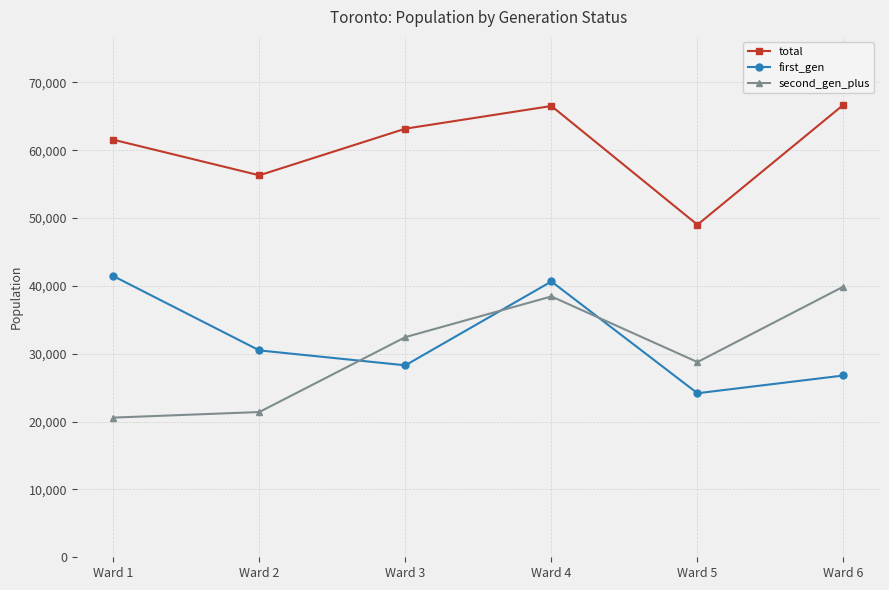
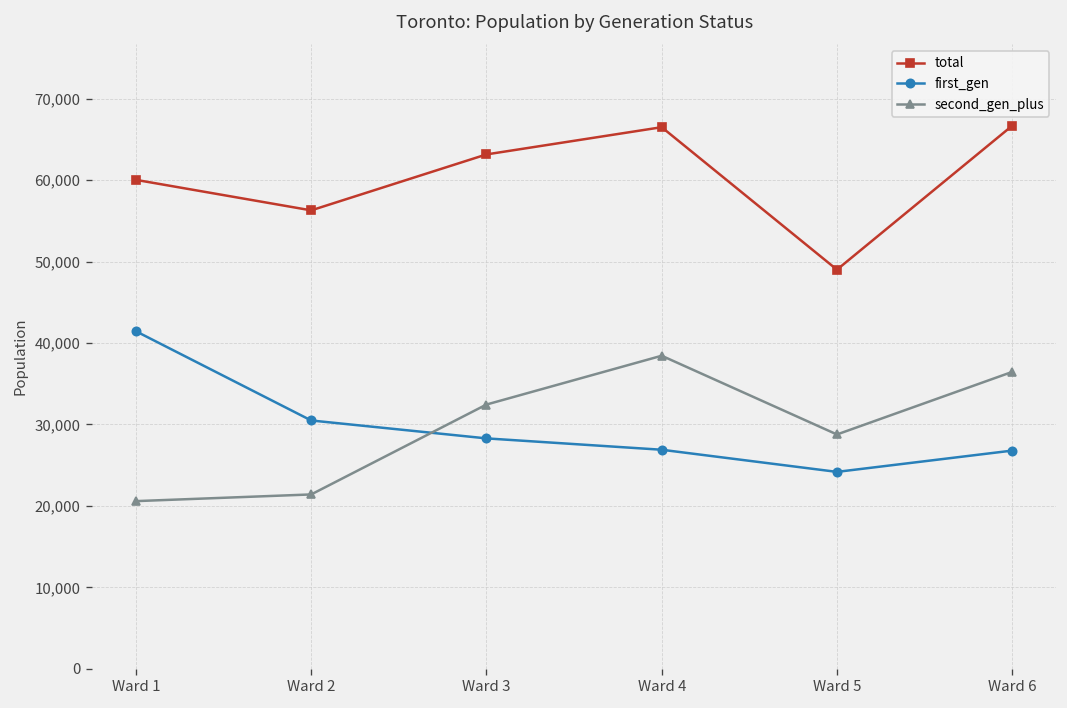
  {
    "total": {
-     "Ward 1": "62,000",
+     "Ward 1": "60,000",
      "Ward 2": "56,000",
      "Ward 3": "63,000",
      "Ward 4": "67,000",
      "Ward 5": "49,000",
      "Ward 6": "67,000"
    },
    "first_gen": {
      "Ward 1": "41,000",
      "Ward 2": "30,000",
      "Ward 3": "28,000",
-     "Ward 4": "41,000",
+     "Ward 4": "27,000",
      "Ward 5": "24,000",
      "Ward 6": "27,000"
    },
    "second_gen_plus": {
      "Ward 1": "21,000",
      "Ward 2": "21,000",
      "Ward 3": "32,000",
      "Ward 4": "38,000",
      "Ward 5": "29,000",
-     "Ward 6": "40,000"
+     "Ward 6": "36,000"
    }
  }
